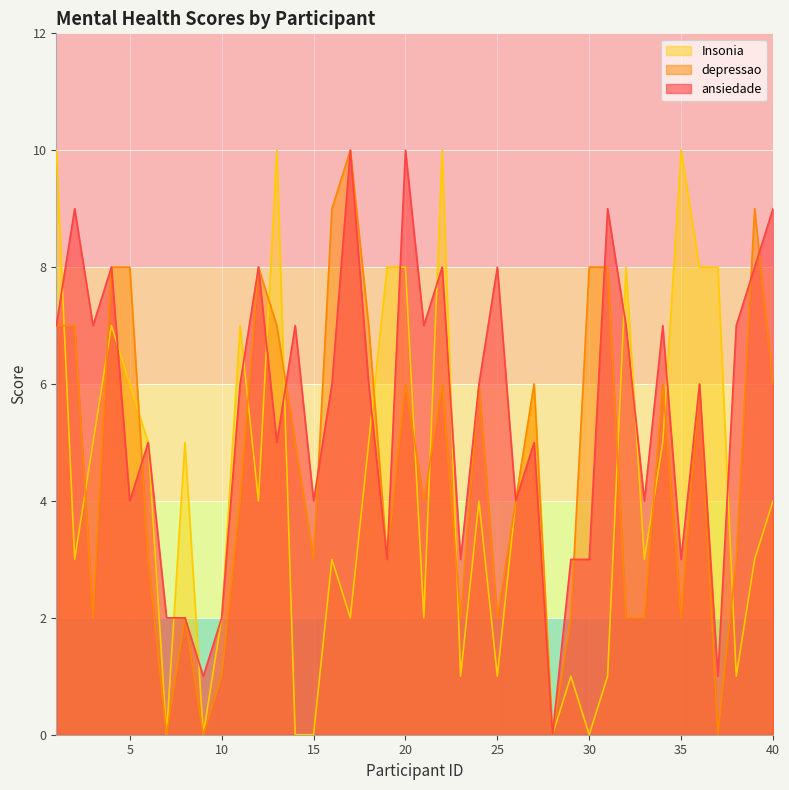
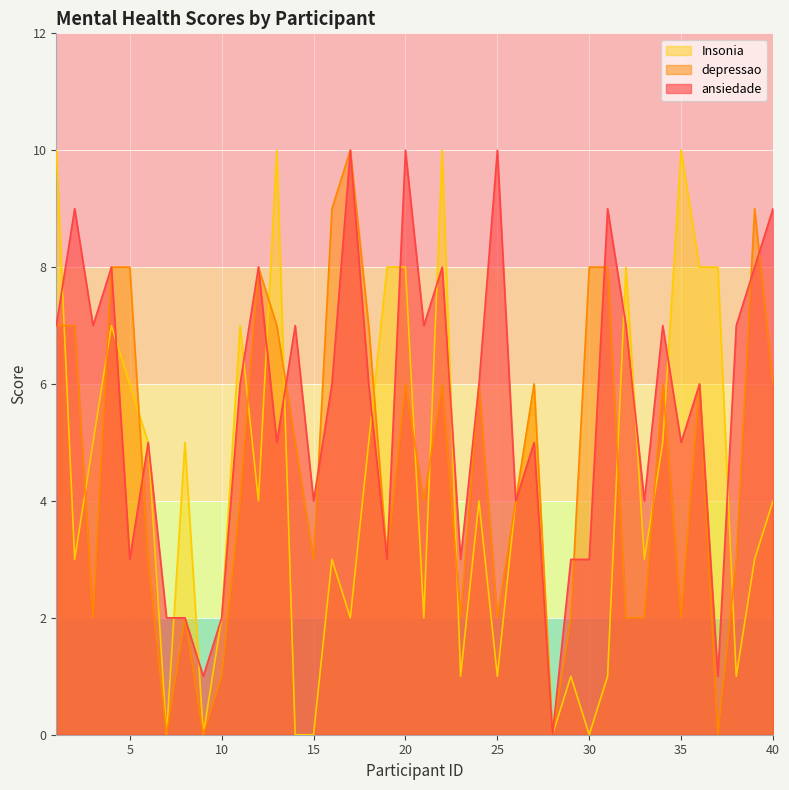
  {
    "ansiedade": {
-     "5": 4,
+     "5": 3,
      "15": 4,
      "20": 10,
-     "25": 8,
+     "25": 10,
      "30": 3,
-     "35": 3,
+     "35": 5,
      "40": 9
    }
  }
